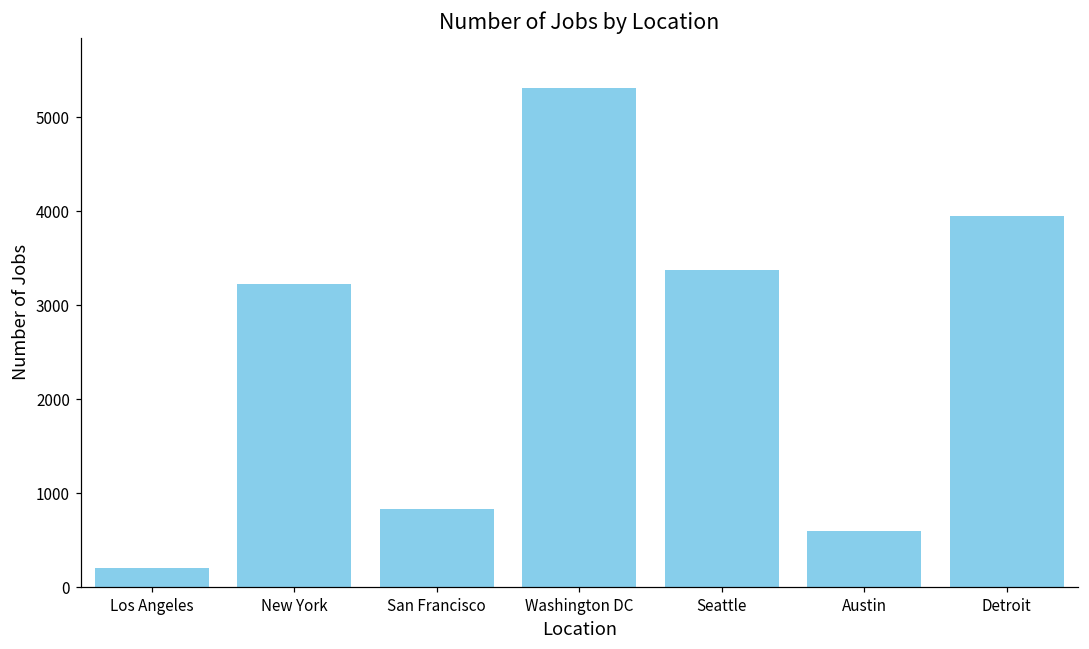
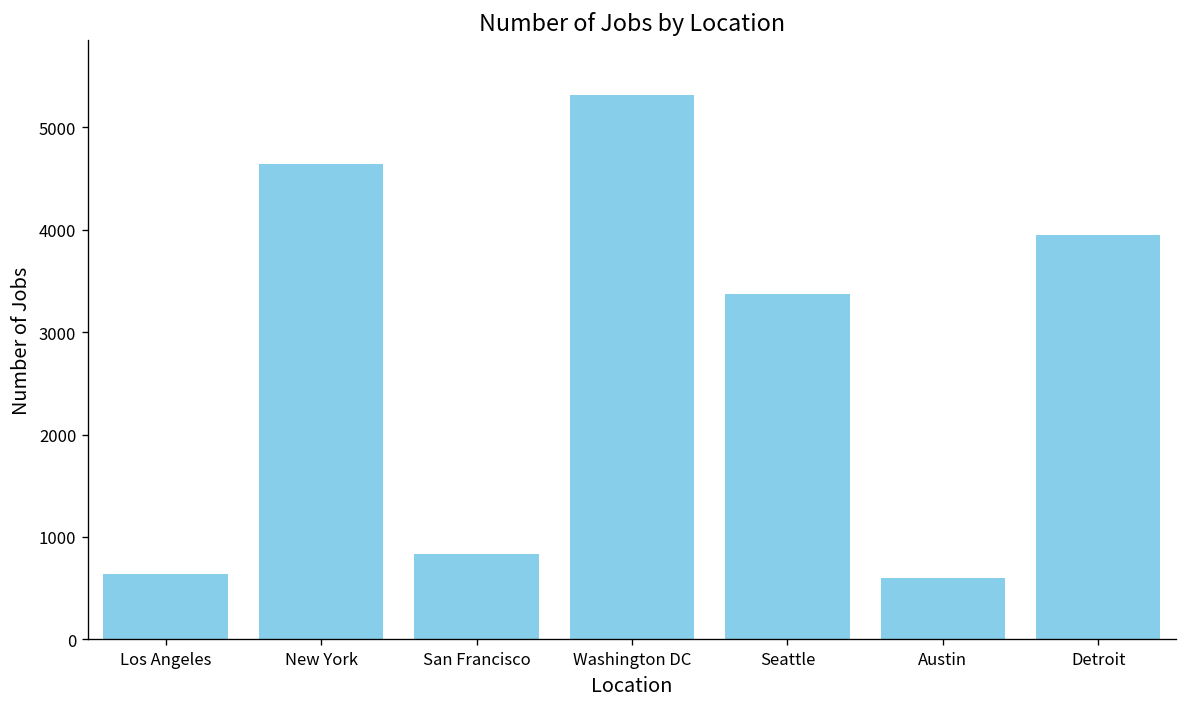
  {
-   "Los Angeles": 200,
-   "New York": 3200,
+   "Los Angeles": 600,
+   "New York": 4600,
    "San Francisco": 800,
    "Washington DC": 5300,
    "Seattle": 3400,
    "Austin": 600,
    "Detroit": 3900
  }
